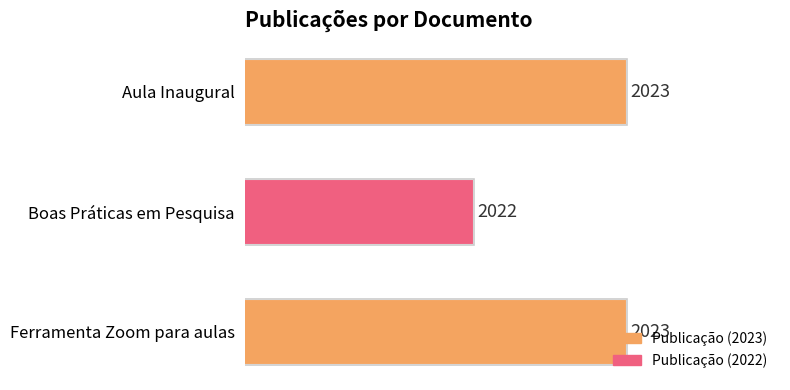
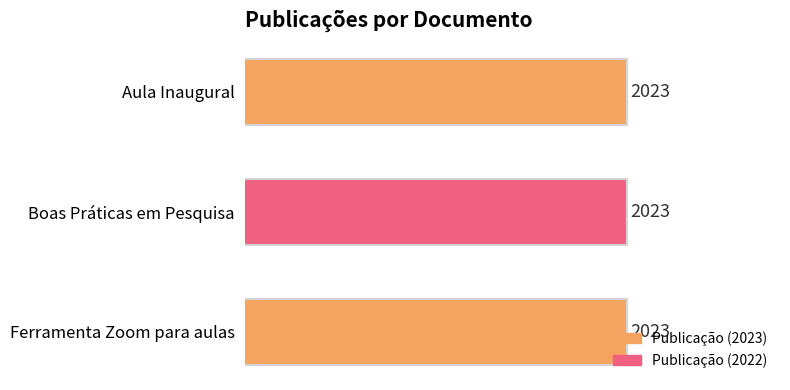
  {
    "Aula Inaugural": 2023,
-   "Boas Práticas em Pesquisa": 2022,
+   "Boas Práticas em Pesquisa": 2023,
    "Ferramenta Zoom para aulas": 2023
  }
